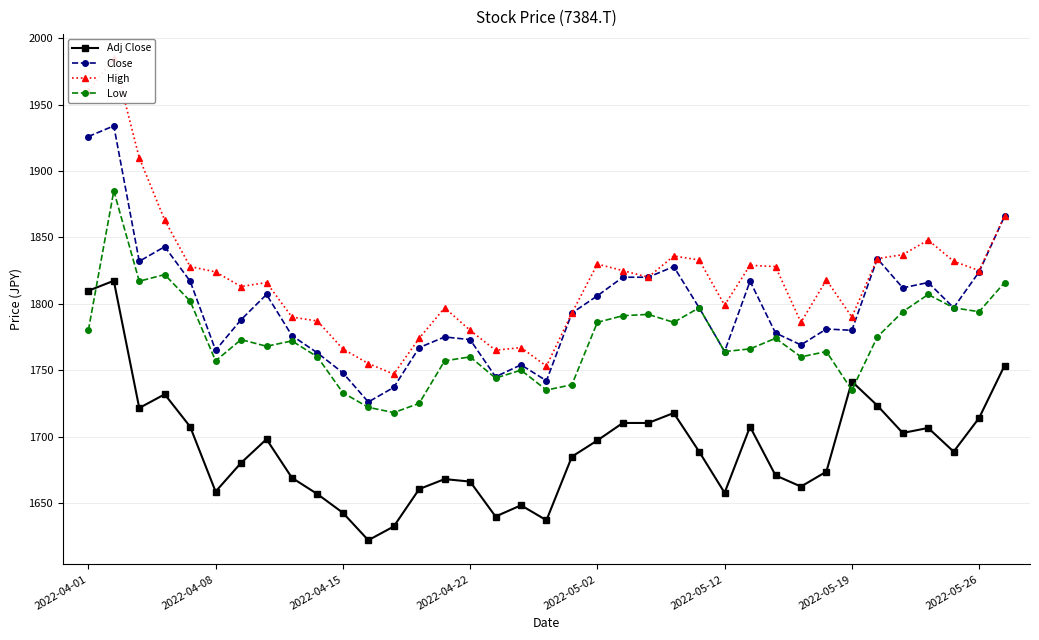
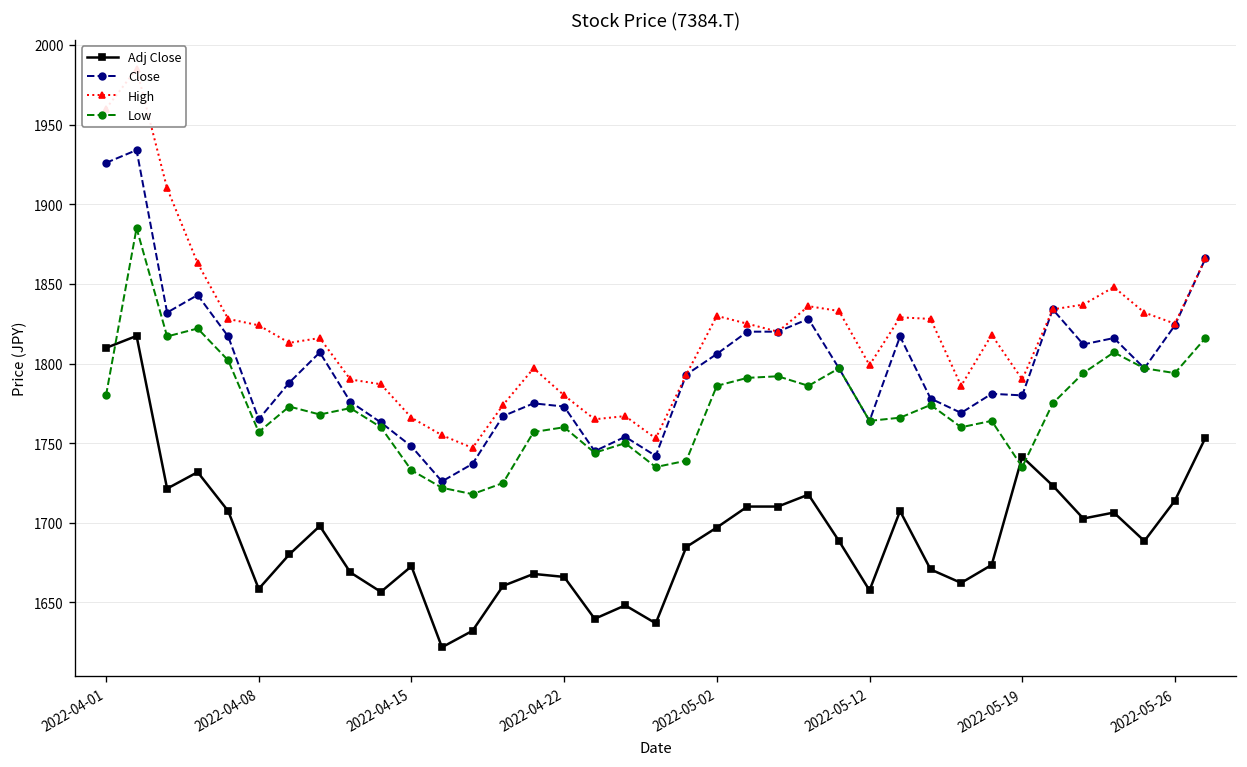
  {
    "Adj Close": {
      "2022-04-01": 1810,
      "2022-04-08": 1659,
-     "2022-04-15": 1643,
+     "2022-04-15": 1673,
      "2022-04-22": 1666,
      "2022-05-02": 1697,
      "2022-05-12": 1658,
      "2022-05-19": 1741,
      "2022-05-26": 1714
    },
    "Close": {
      "2022-04-01": 1926,
      "2022-04-08": 1765,
      "2022-04-15": 1748,
      "2022-04-22": 1773,
      "2022-05-02": 1806,
      "2022-05-19": 1780
    },
    "High": {
      "2022-04-08": 1824,
      "2022-04-15": 1766,
      "2022-04-22": 1780,
      "2022-05-02": 1830,
      "2022-05-12": 1799,
      "2022-05-19": 1790
    },
    "Low": {
      "2022-04-01": 1780,
      "2022-04-08": 1757,
      "2022-04-15": 1733,
      "2022-04-22": 1760,
      "2022-05-02": 1786,
      "2022-05-19": 1735,
      "2022-05-26": 1794
    }
  }
